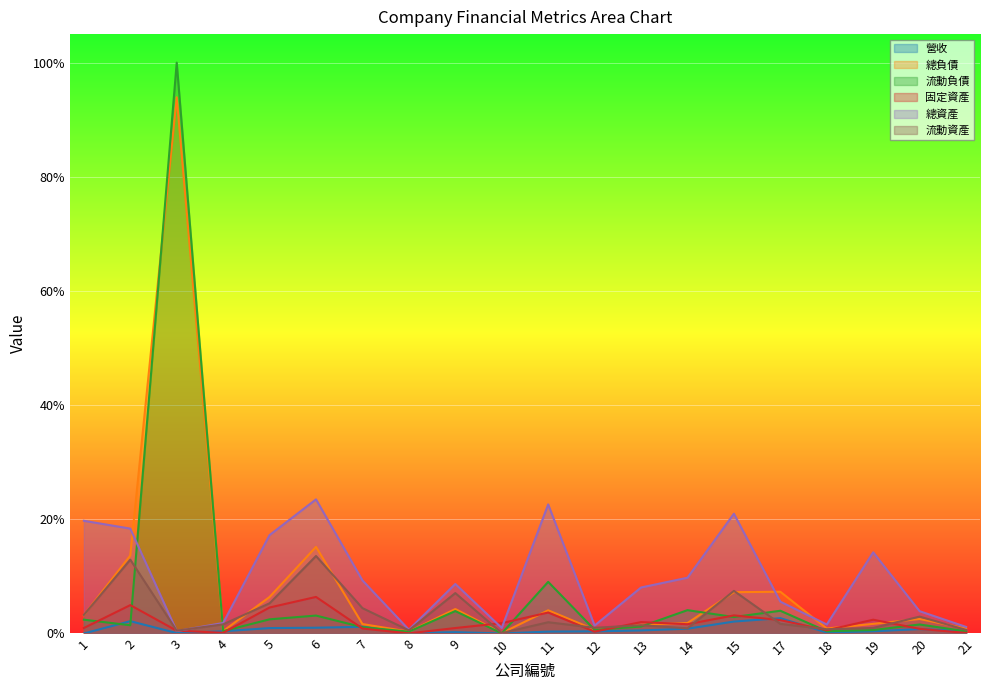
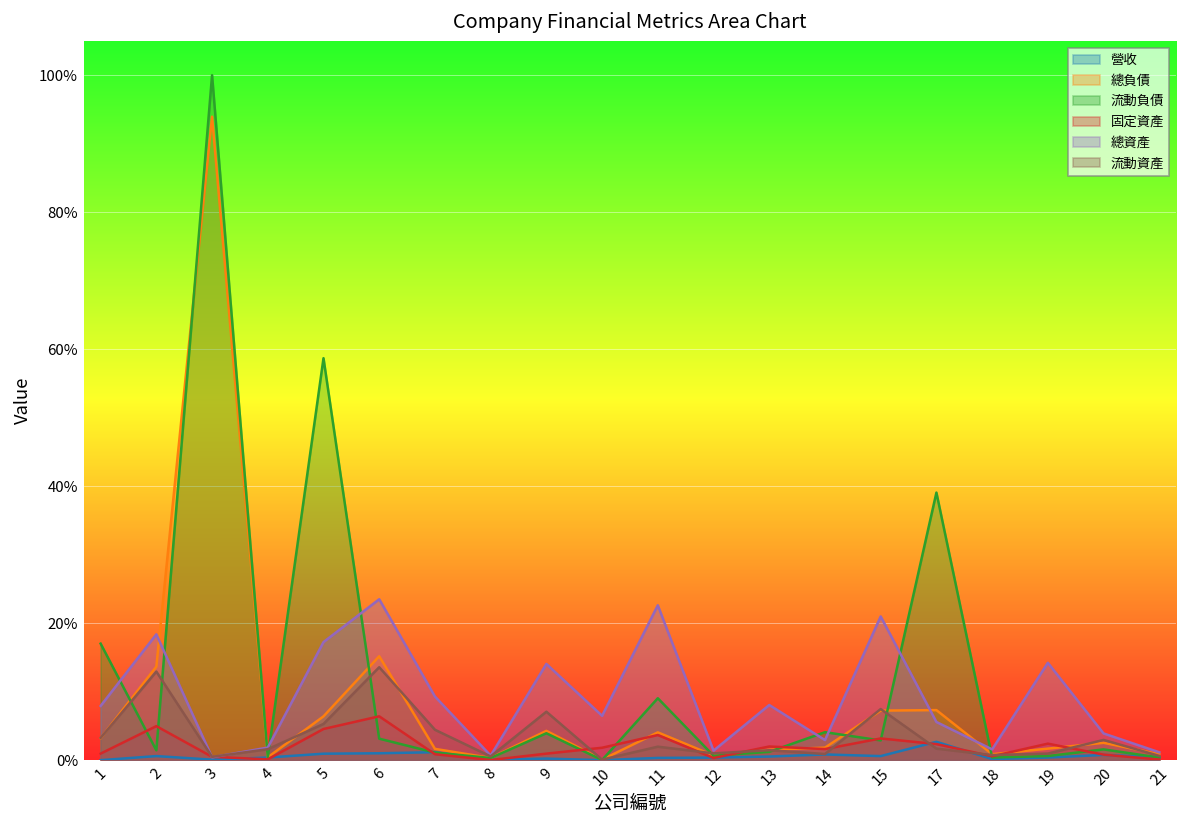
  {
    "營收": {
      "1": "0%",
-     "2": "2%",
+     "2": "1%",
      "5": "1%",
      "6": "1%",
      "9": "0%",
      "11": "0%",
      "13": "1%",
-     "15": "2%"
+     "15": "1%"
    },
    "流動負債": {
-     "1": "2%",
+     "1": "17%",
      "2": "1%",
      "3": "100%",
-     "5": "2%",
+     "5": "59%",
      "6": "3%",
      "11": "9%",
      "14": "4%",
-     "17": "4%",
+     "17": "39%",
      "20": "2%"
    },
    "總資產": {
-     "1": "20%",
+     "1": "8%",
      "2": "18%",
      "5": "17%",
      "6": "23%",
      "7": "9%",
-     "9": "9%",
-     "10": "1%",
+     "9": "14%",
+     "10": "6%",
      "11": "23%",
      "13": "8%",
-     "14": "10%",
+     "14": "3%",
      "15": "21%",
      "17": "6%",
      "18": "2%",
      "19": "14%",
      "20": "4%"
    }
  }
